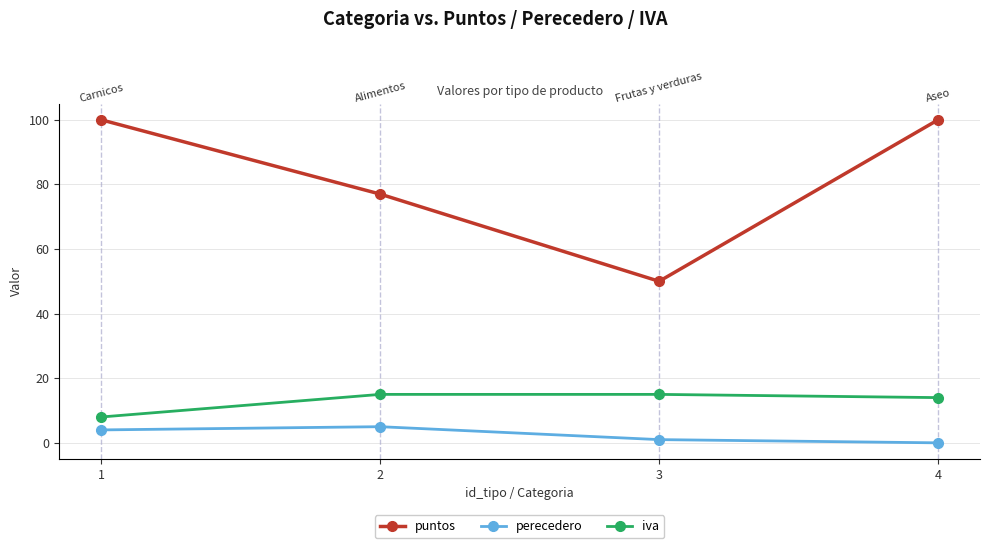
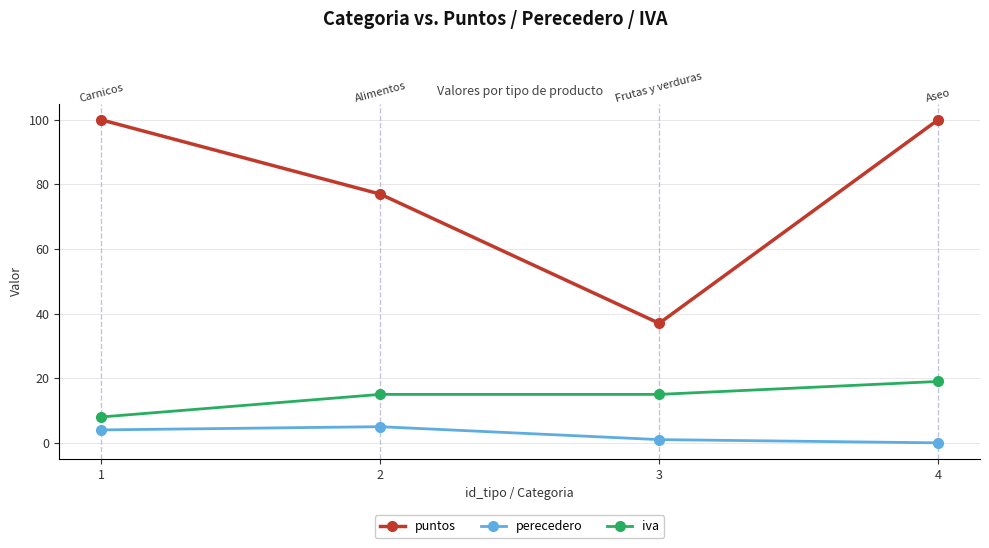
  {
    "puntos": {
      "1": 100,
      "2": 77,
-     "3": 50,
+     "3": 37,
      "4": 100
    },
    "perecedero": {
      "1": 4,
      "2": 5,
      "3": 1,
      "4": 0
    },
    "iva": {
      "1": 8,
      "2": 15,
      "3": 15,
-     "4": 14
+     "4": 19
    }
  }
